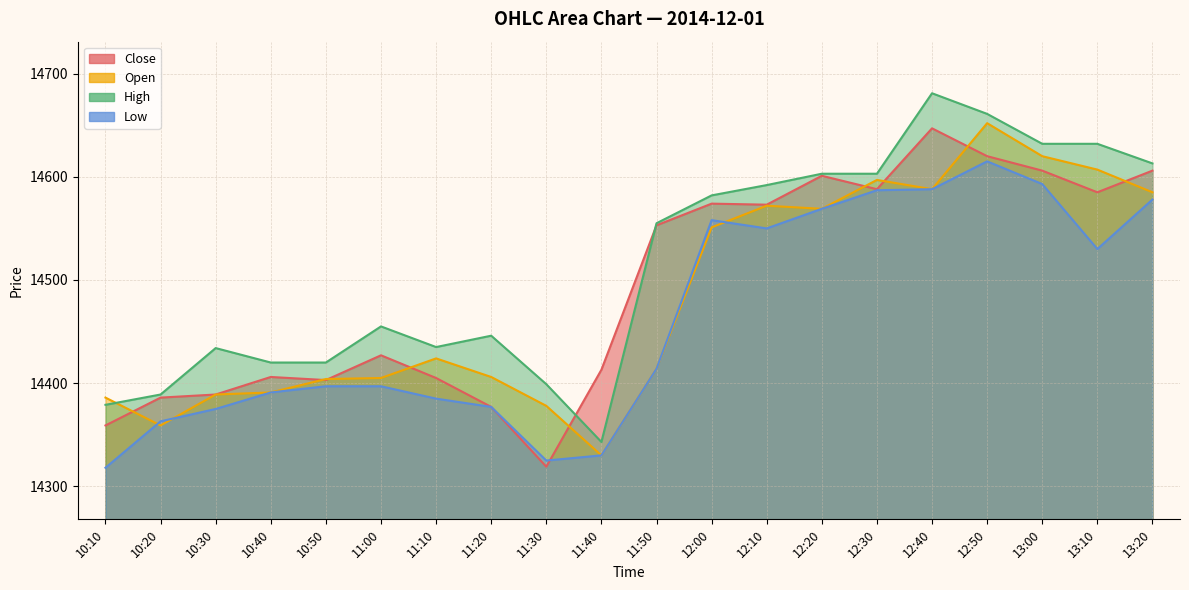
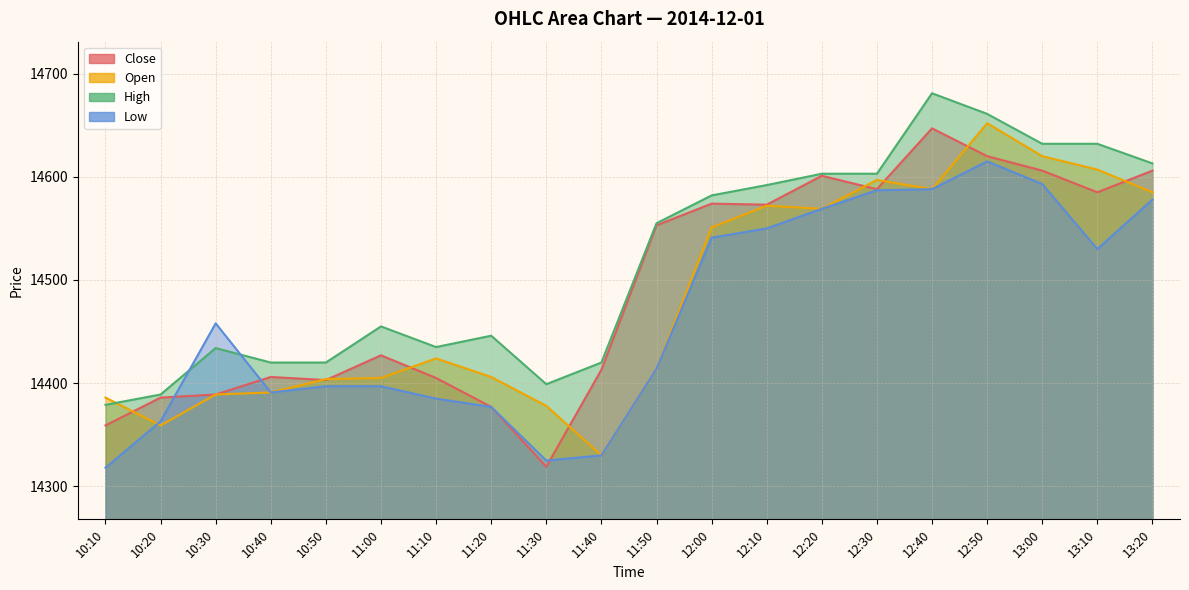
  {
    "Close": {
      "10:10": 14359,
      "10:20": 14386,
      "10:40": 14406,
      "11:00": 14427,
      "11:10": 14405,
      "11:30": 14319,
      "11:40": 14413,
      "12:00": 14574,
      "12:40": 14647,
      "12:50": 14620,
      "13:00": 14606,
      "13:10": 14585,
      "13:20": 14606
    },
    "Open": {
      "10:10": 14386,
      "10:20": 14359,
      "11:00": 14405,
      "11:10": 14424,
      "11:20": 14406,
      "11:30": 14378,
      "12:00": 14551,
      "12:30": 14597,
      "12:50": 14652,
      "13:00": 14620,
      "13:10": 14607,
      "13:20": 14585
    },
    "High": {
      "10:10": 14379,
      "10:20": 14389,
      "10:30": 14434,
      "10:40": 14420,
      "10:50": 14420,
      "11:00": 14455,
      "11:10": 14435,
      "11:20": 14446,
      "11:30": 14399,
-     "11:40": 14343,
+     "11:40": 14420,
      "12:00": 14582,
      "12:10": 14592,
      "12:30": 14603,
      "12:40": 14681,
      "12:50": 14661,
      "13:00": 14632,
      "13:10": 14632,
      "13:20": 14613
    },
    "Low": {
      "10:10": 14318,
      "10:20": 14363,
-     "10:30": 14375,
+     "10:30": 14458,
      "10:50": 14397,
      "11:00": 14397,
      "11:10": 14385,
      "11:30": 14325,
-     "12:00": 14558,
+     "12:00": 14541,
      "12:10": 14550,
      "12:50": 14615,
      "13:00": 14593,
      "13:10": 14530,
      "13:20": 14578
    }
  }
